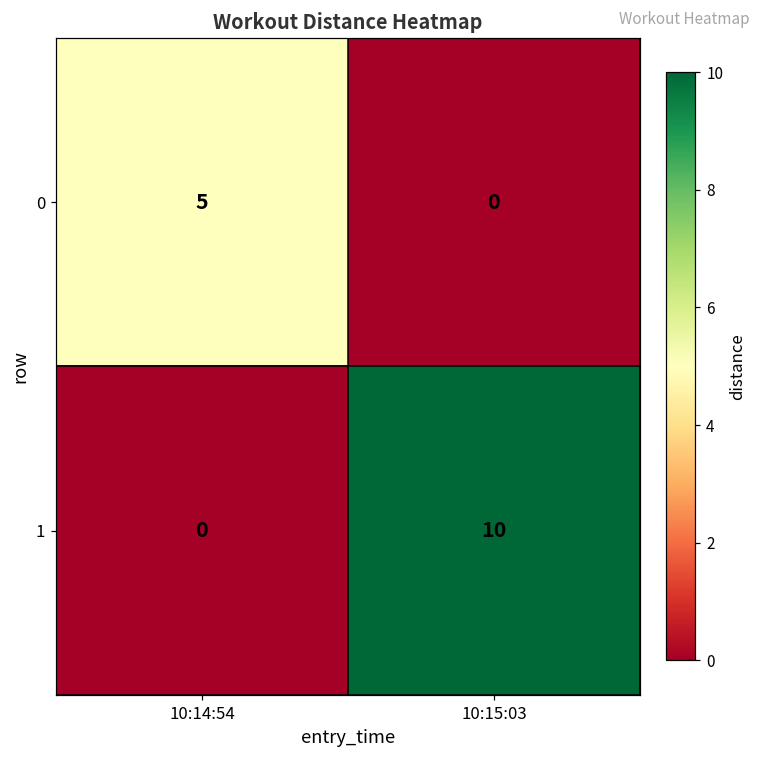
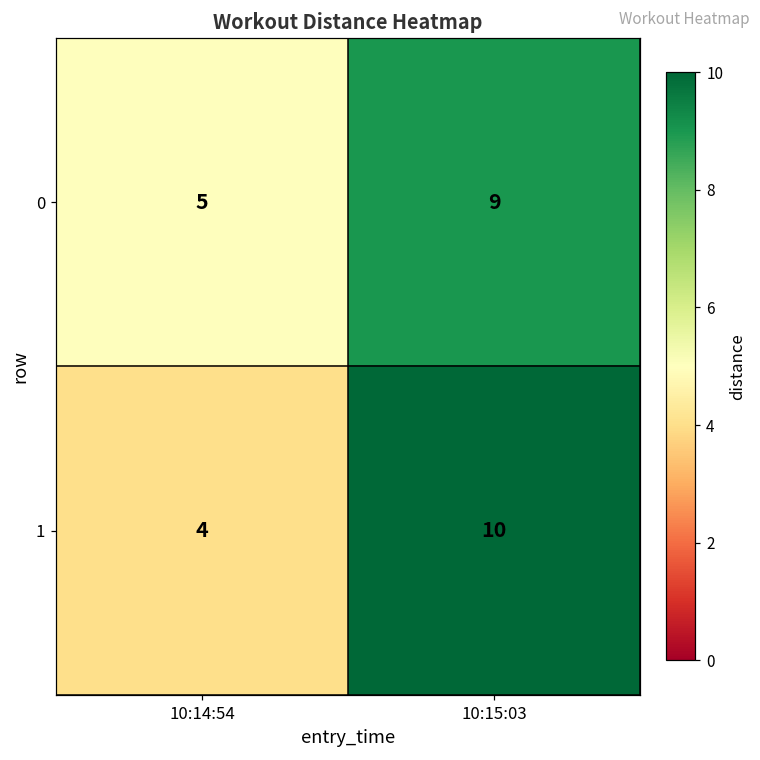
  {
    "0": {
      "10:14:54": 5,
-     "10:15:03": 0
+     "10:15:03": 9
    },
    "1": {
-     "10:14:54": 0,
+     "10:14:54": 4,
      "10:15:03": 10
    }
  }
